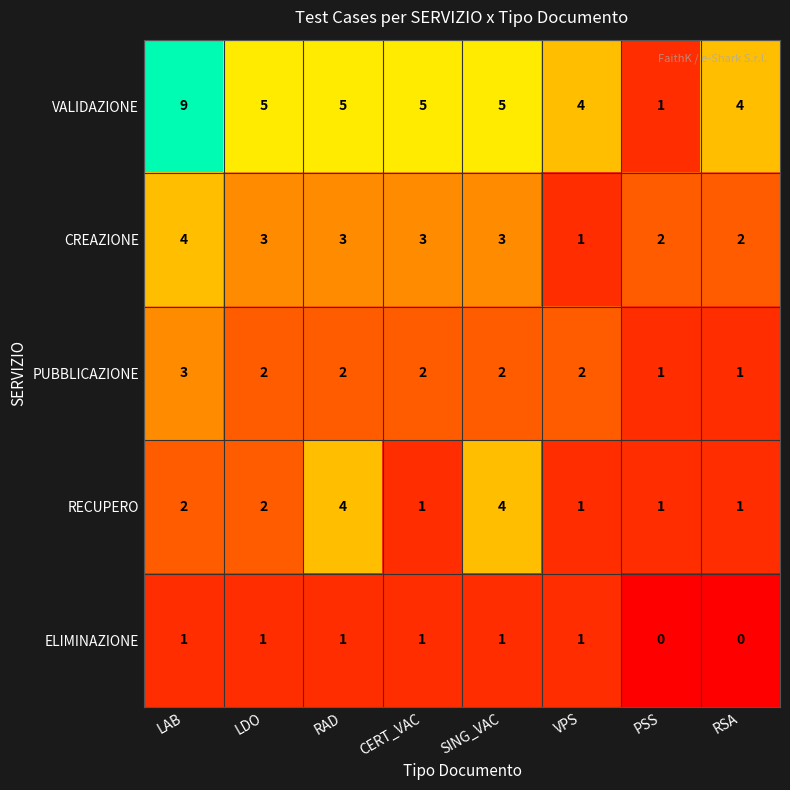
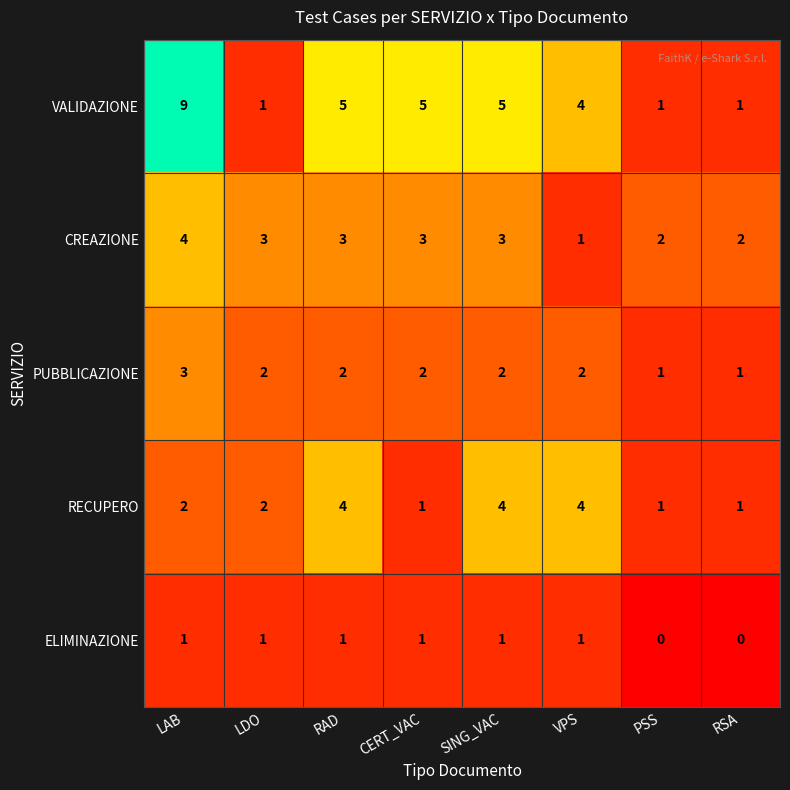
  {
    "VALIDAZIONE": {
      "LAB": 9,
-     "LDO": 5,
+     "LDO": 1,
      "RAD": 5,
      "CERT_VAC": 5,
      "SING_VAC": 5,
      "VPS": 4,
      "PSS": 1,
-     "RSA": 4
+     "RSA": 1
    },
    "CREAZIONE": {
      "LAB": 4,
      "LDO": 3,
      "RAD": 3,
      "CERT_VAC": 3,
      "SING_VAC": 3,
      "VPS": 1,
      "PSS": 2,
      "RSA": 2
    },
    "PUBBLICAZIONE": {
      "LAB": 3,
      "LDO": 2,
      "RAD": 2,
      "CERT_VAC": 2,
      "SING_VAC": 2,
      "VPS": 2,
      "PSS": 1,
      "RSA": 1
    },
    "RECUPERO": {
      "LAB": 2,
      "LDO": 2,
      "RAD": 4,
      "CERT_VAC": 1,
      "SING_VAC": 4,
-     "VPS": 1,
+     "VPS": 4,
      "PSS": 1,
      "RSA": 1
    },
    "ELIMINAZIONE": {
      "LAB": 1,
      "LDO": 1,
      "RAD": 1,
      "CERT_VAC": 1,
      "SING_VAC": 1,
      "VPS": 1,
      "PSS": 0,
      "RSA": 0
    }
  }
